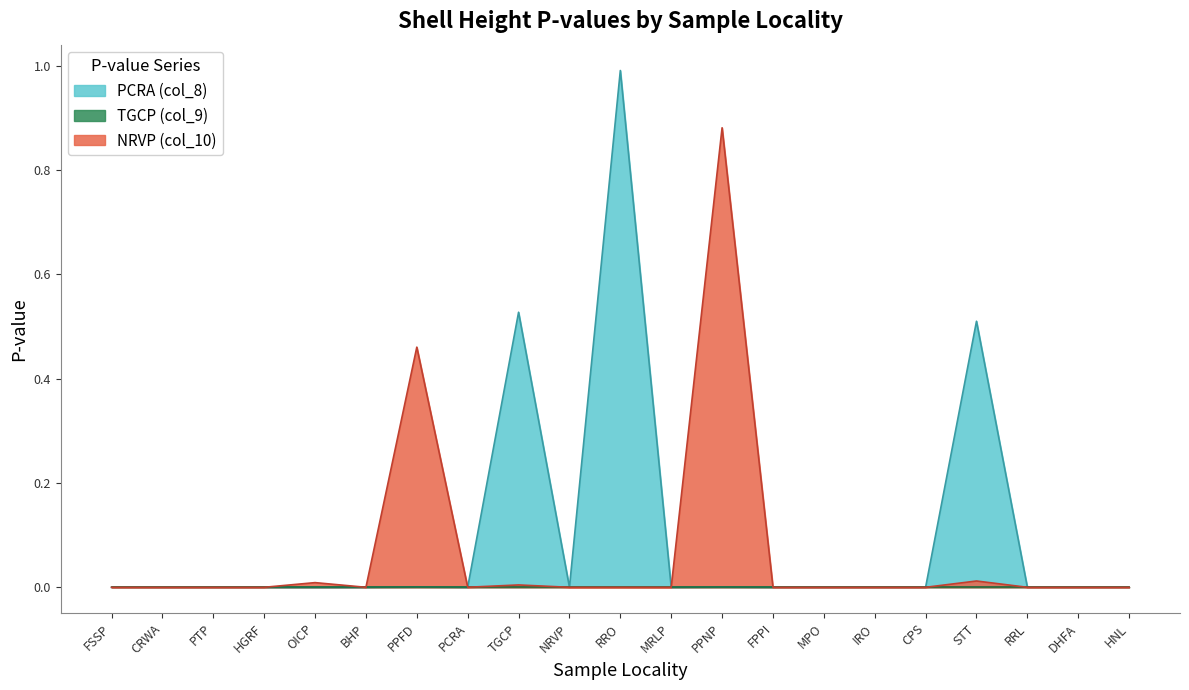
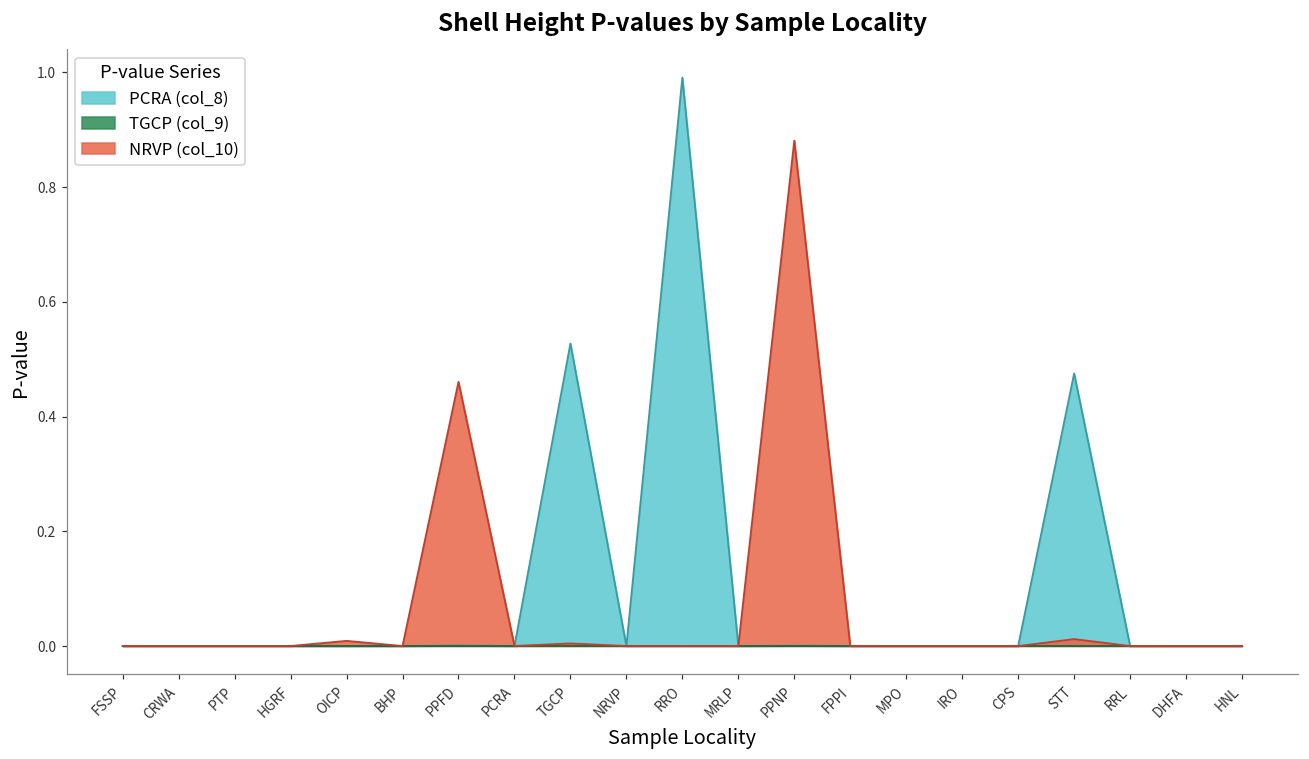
  {
    "PCRA (col_8)": {
      "TGCP": 0.53,
      "RRO": 0.99,
-     "STT": 0.51
+     "STT": 0.48
    },
    "TGCP (col_9)": {
      "STT": 0.00
    },
    "NRVP (col_10)": {
      "OICP": 0.01,
      "PPFD": 0.46,
      "PPNP": 0.88,
      "STT": 0.01
    }
  }
